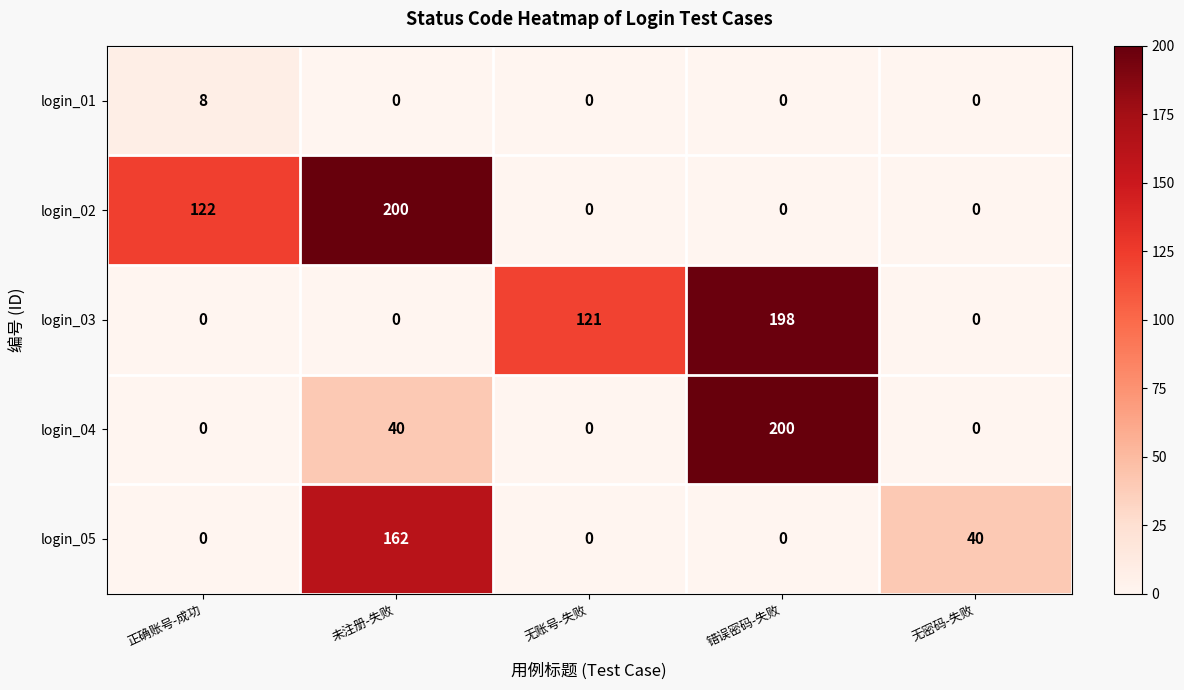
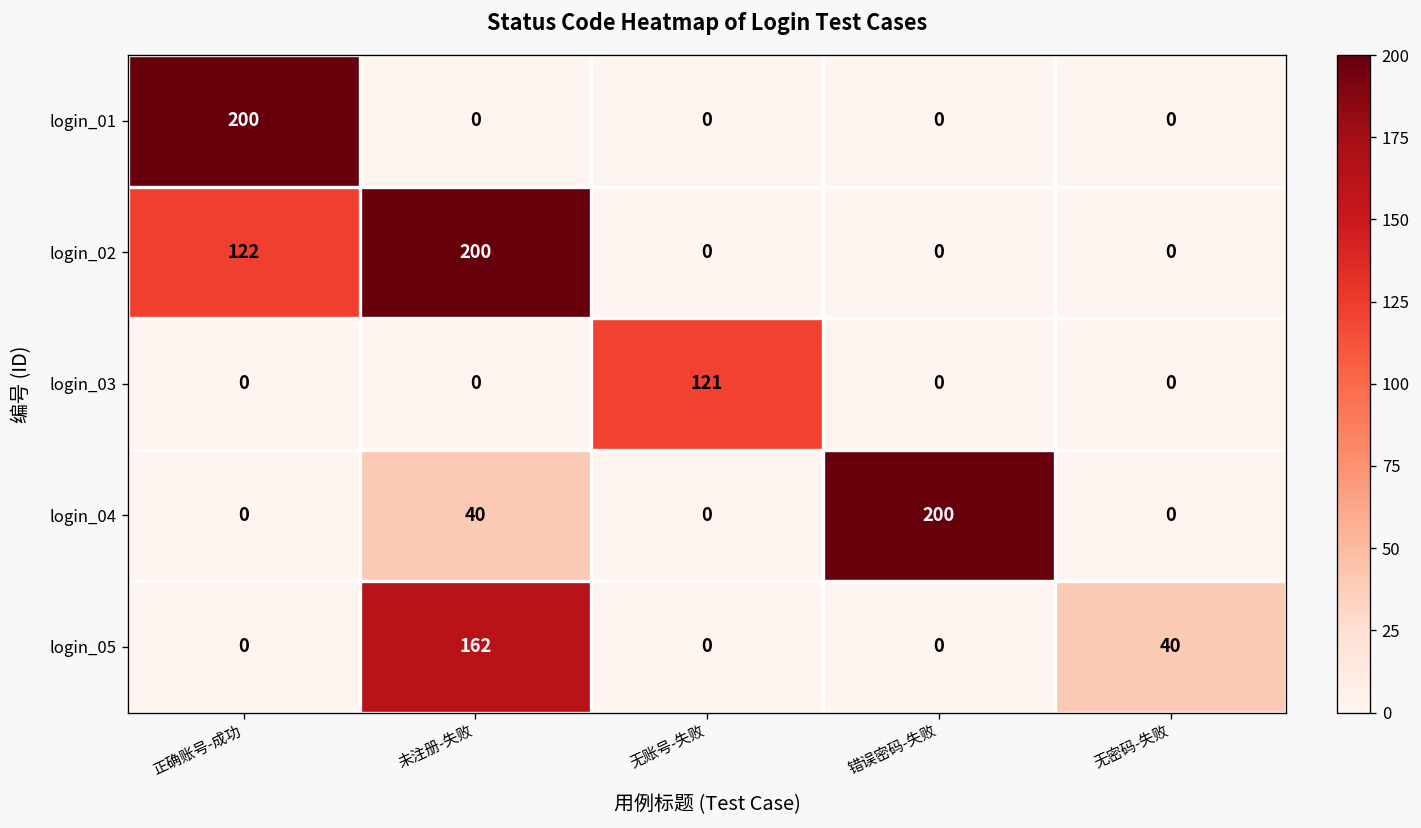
  {
    "login_01": {
-     "正确账号-成功": 8,
+     "正确账号-成功": 200,
      "未注册-失败": 0,
      "无账号-失败": 0,
      "错误密码-失败": 0,
      "无密码-失败": 0
    },
    "login_02": {
      "正确账号-成功": 122,
      "未注册-失败": 200,
      "无账号-失败": 0,
      "错误密码-失败": 0,
      "无密码-失败": 0
    },
    "login_03": {
      "正确账号-成功": 0,
      "未注册-失败": 0,
      "无账号-失败": 121,
-     "错误密码-失败": 198,
+     "错误密码-失败": 0,
      "无密码-失败": 0
    },
    "login_04": {
      "正确账号-成功": 0,
      "未注册-失败": 40,
      "无账号-失败": 0,
      "错误密码-失败": 200,
      "无密码-失败": 0
    },
    "login_05": {
      "正确账号-成功": 0,
      "未注册-失败": 162,
      "无账号-失败": 0,
      "错误密码-失败": 0,
      "无密码-失败": 40
    }
  }
